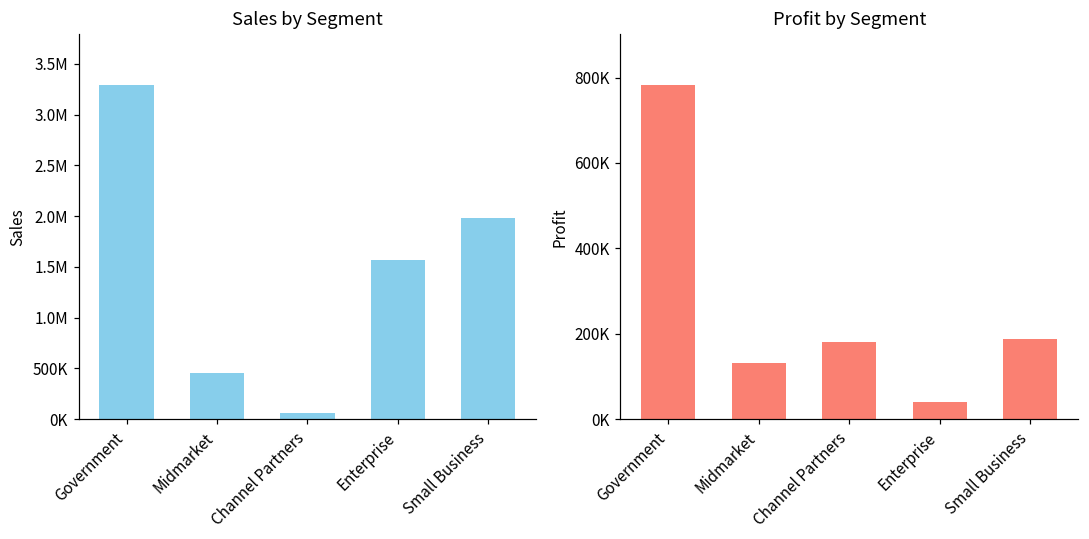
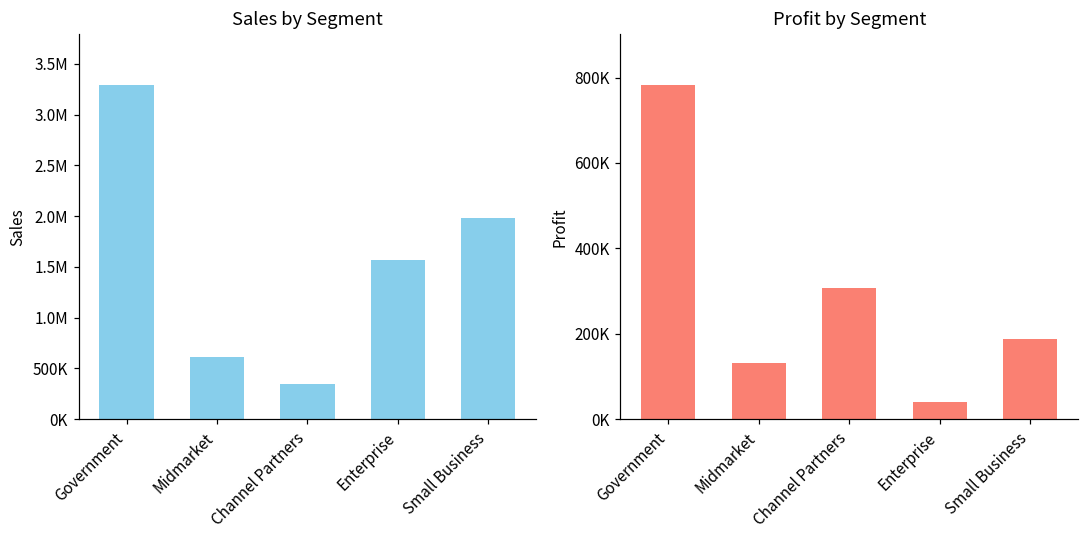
  {
    "Sales by Segment": {
      "Government": 3300000,
-     "Midmarket": 500000,
-     "Channel Partners": 100000,
+     "Midmarket": 600000,
+     "Channel Partners": 300000,
      "Enterprise": 1600000,
      "Small Business": 2000000
    },
    "Profit by Segment": {
      "Government": 780000,
      "Midmarket": 130000,
-     "Channel Partners": 180000,
+     "Channel Partners": 310000,
      "Enterprise": 40000,
      "Small Business": 190000
    }
  }
